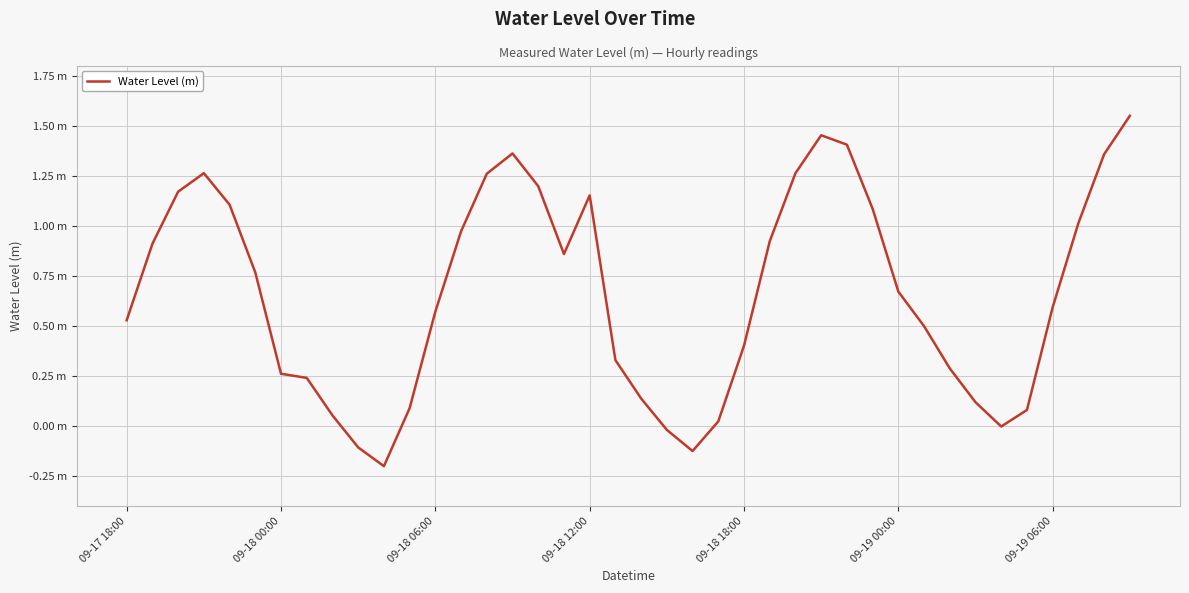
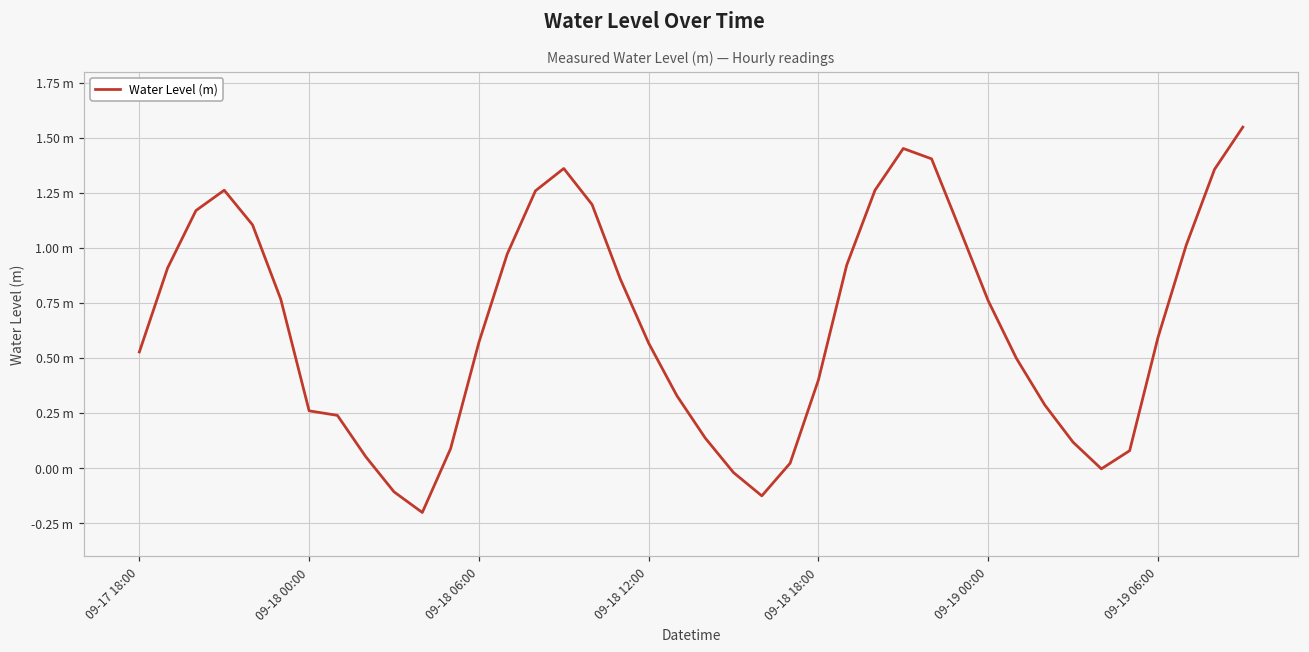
  {
    "09-17 18:00": "0.53 m",
    "09-18 00:00": "0.26 m",
    "09-18 06:00": "0.57 m",
-   "09-18 12:00": "1.15 m",
+   "09-18 12:00": "0.57 m",
    "09-18 18:00": "0.40 m",
-   "09-19 00:00": "0.67 m",
+   "09-19 00:00": "0.76 m",
    "09-19 06:00": "0.59 m"
  }
